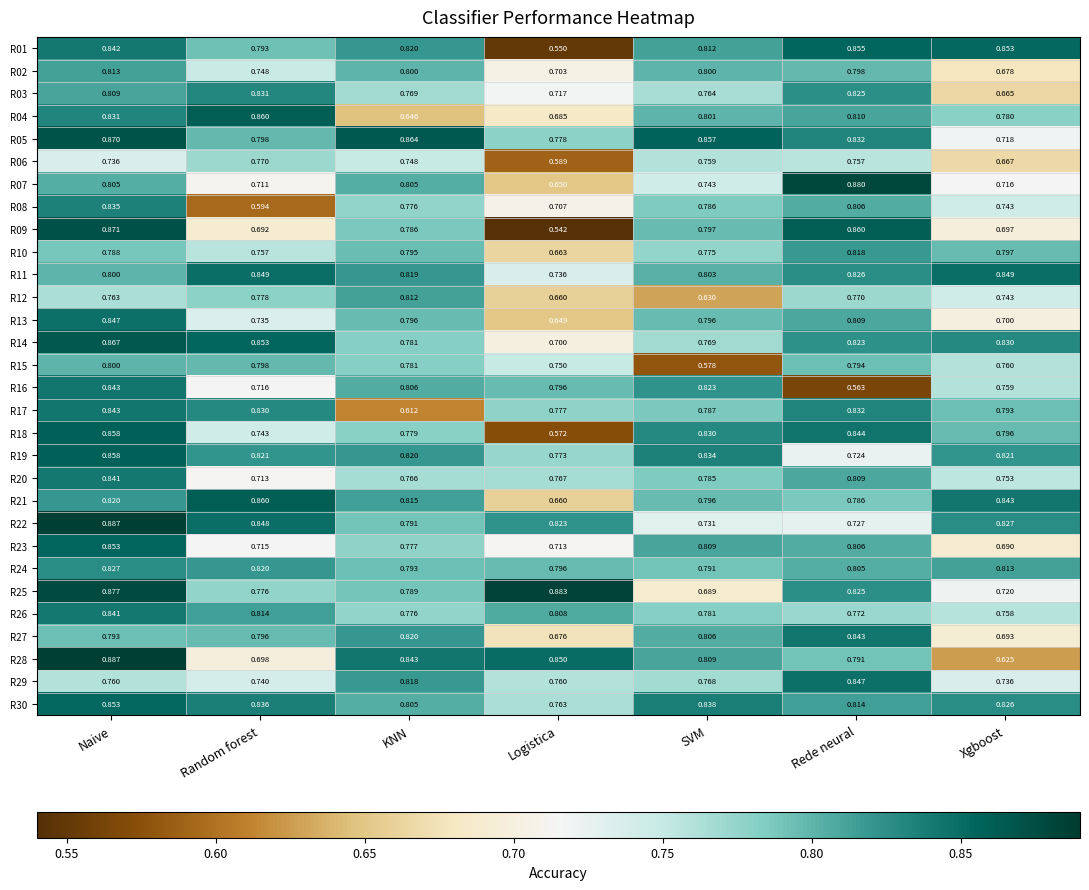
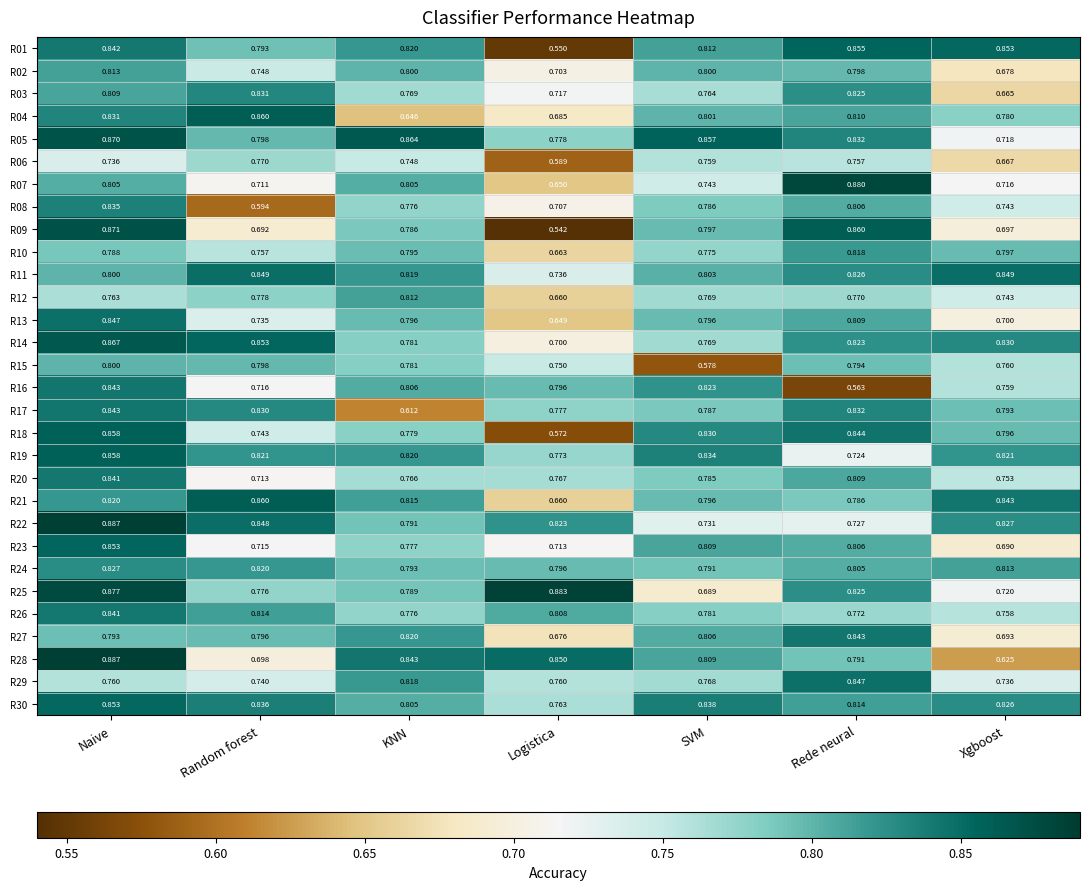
  {
    "R12": {
      "Naive": 0.763,
      "Random forest": 0.778,
      "KNN": 0.812,
      "Logistica": 0.660,
-     "SVM": 0.630,
+     "SVM": 0.769,
      "Rede neural": 0.770,
      "Xgboost": 0.743
    }
  }
